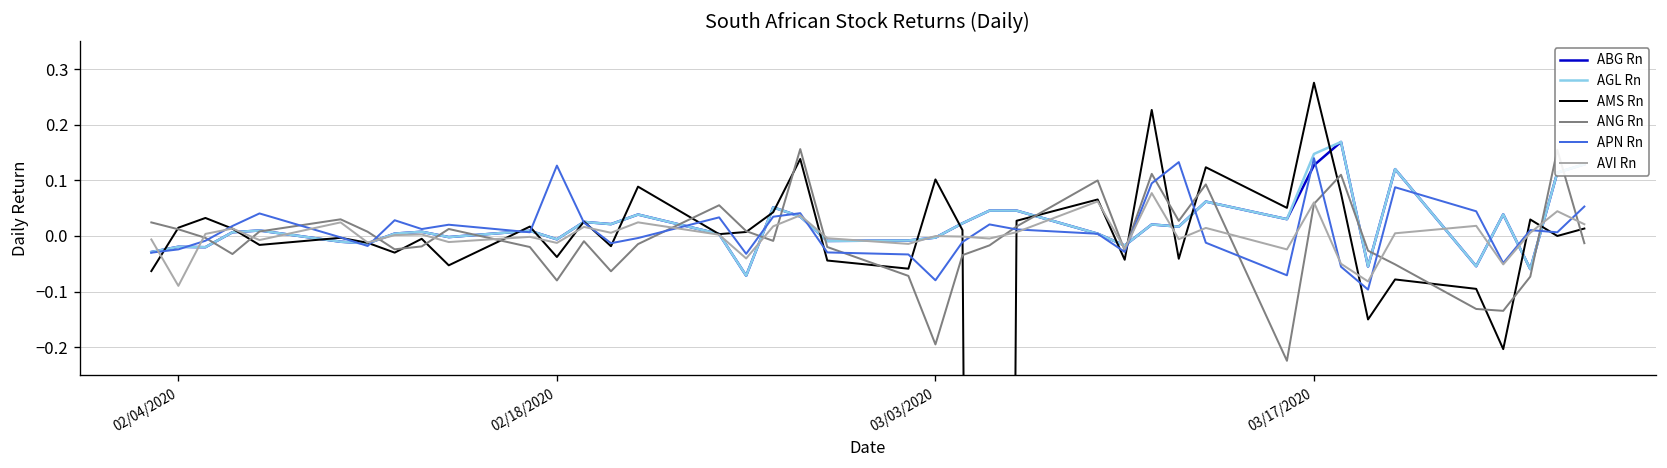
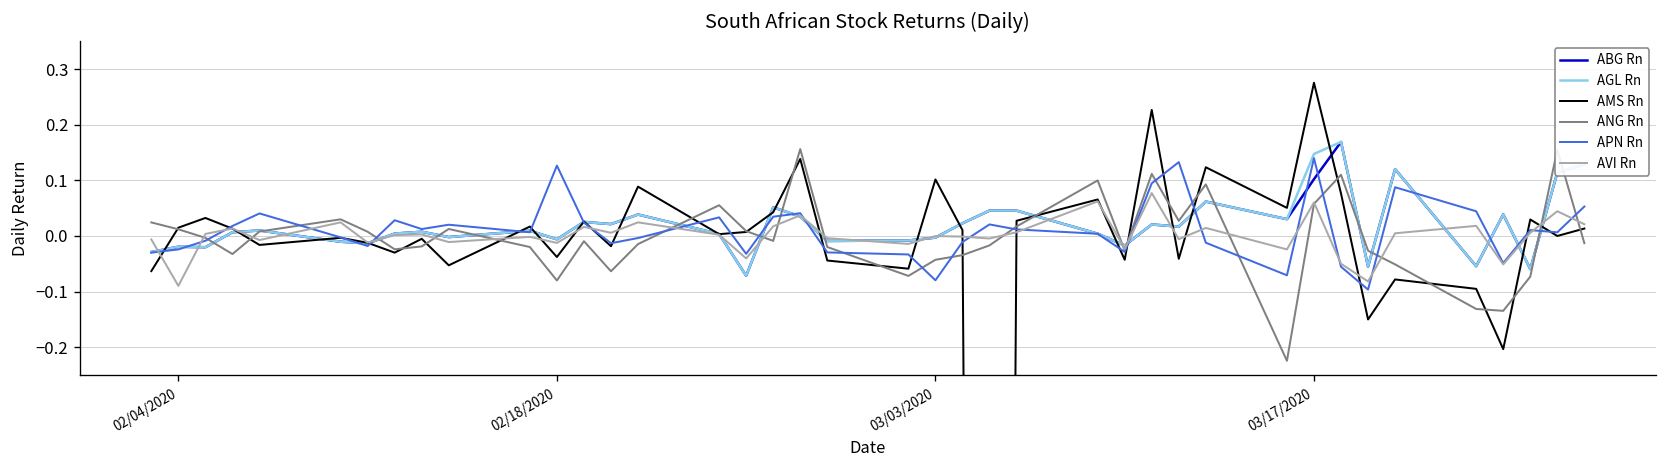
  {
    "ABG Rn": {
-     "03/17/2020": 0.13
+     "03/17/2020": 0.10
    },
    "AGL Rn": {
      "03/17/2020": 0.15
    },
    "AMS Rn": {
      "02/18/2020": -0.04,
      "03/03/2020": 0.10,
      "03/17/2020": 0.28
    },
    "ANG Rn": {
      "02/18/2020": -0.08,
-     "03/03/2020": -0.20
+     "03/03/2020": -0.04
    },
    "APN Rn": {
      "02/18/2020": 0.13,
      "03/03/2020": -0.08,
      "03/17/2020": 0.14
    },
    "AVI Rn": {
      "02/04/2020": -0.09,
      "02/18/2020": -0.01
    }
  }
